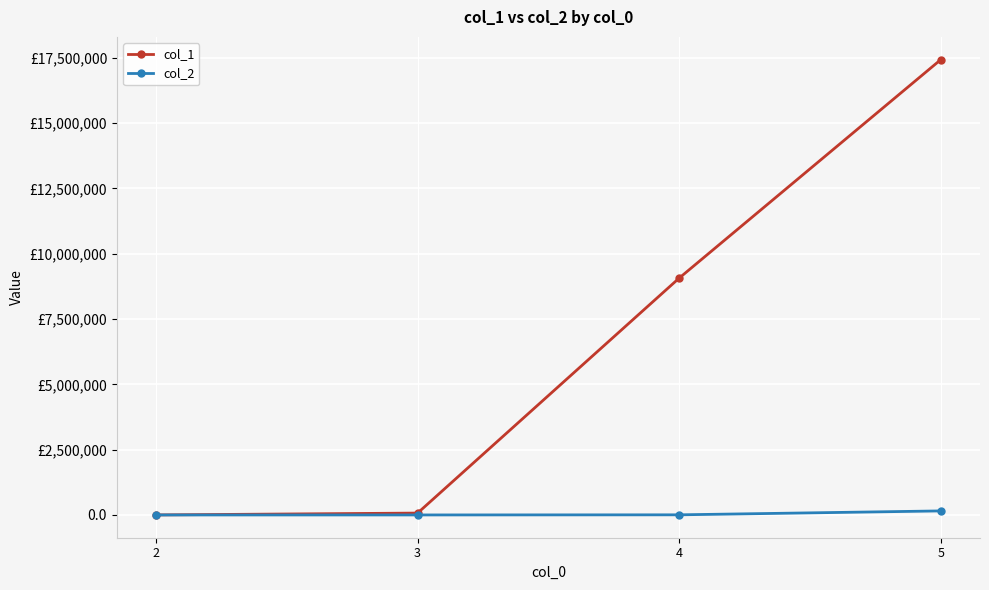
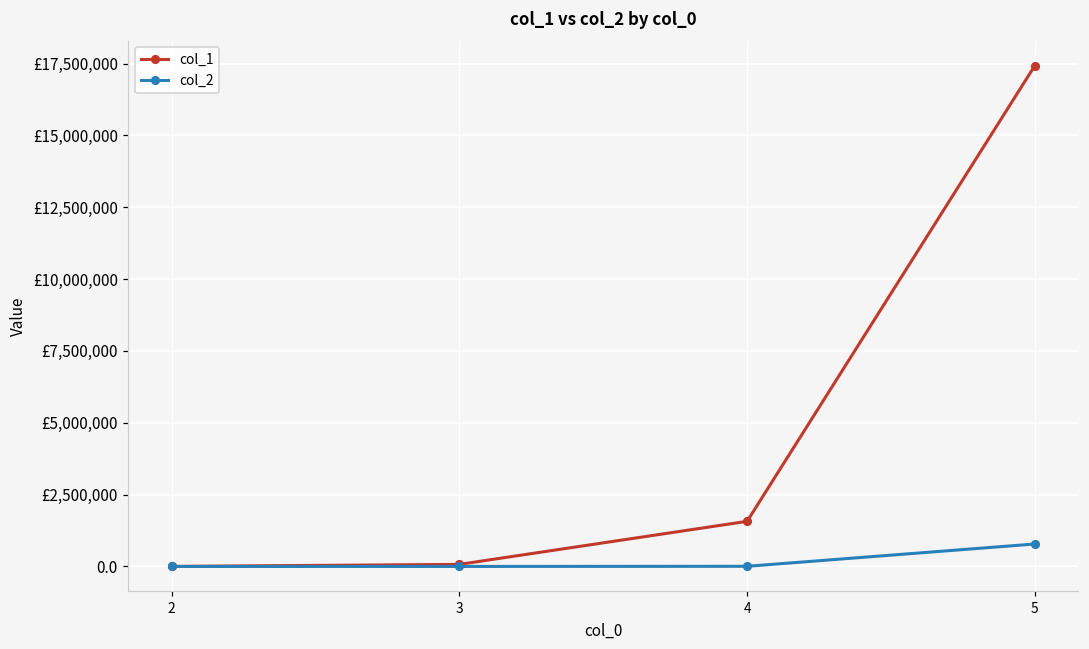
  {
    "col_1": {
-     "4": "£9,100,000",
+     "4": "£1,600,000",
      "5": "£17,400,000"
    },
    "col_2": {
      "4": "£0",
-     "5": "£200,000"
+     "5": "£800,000"
    }
  }
